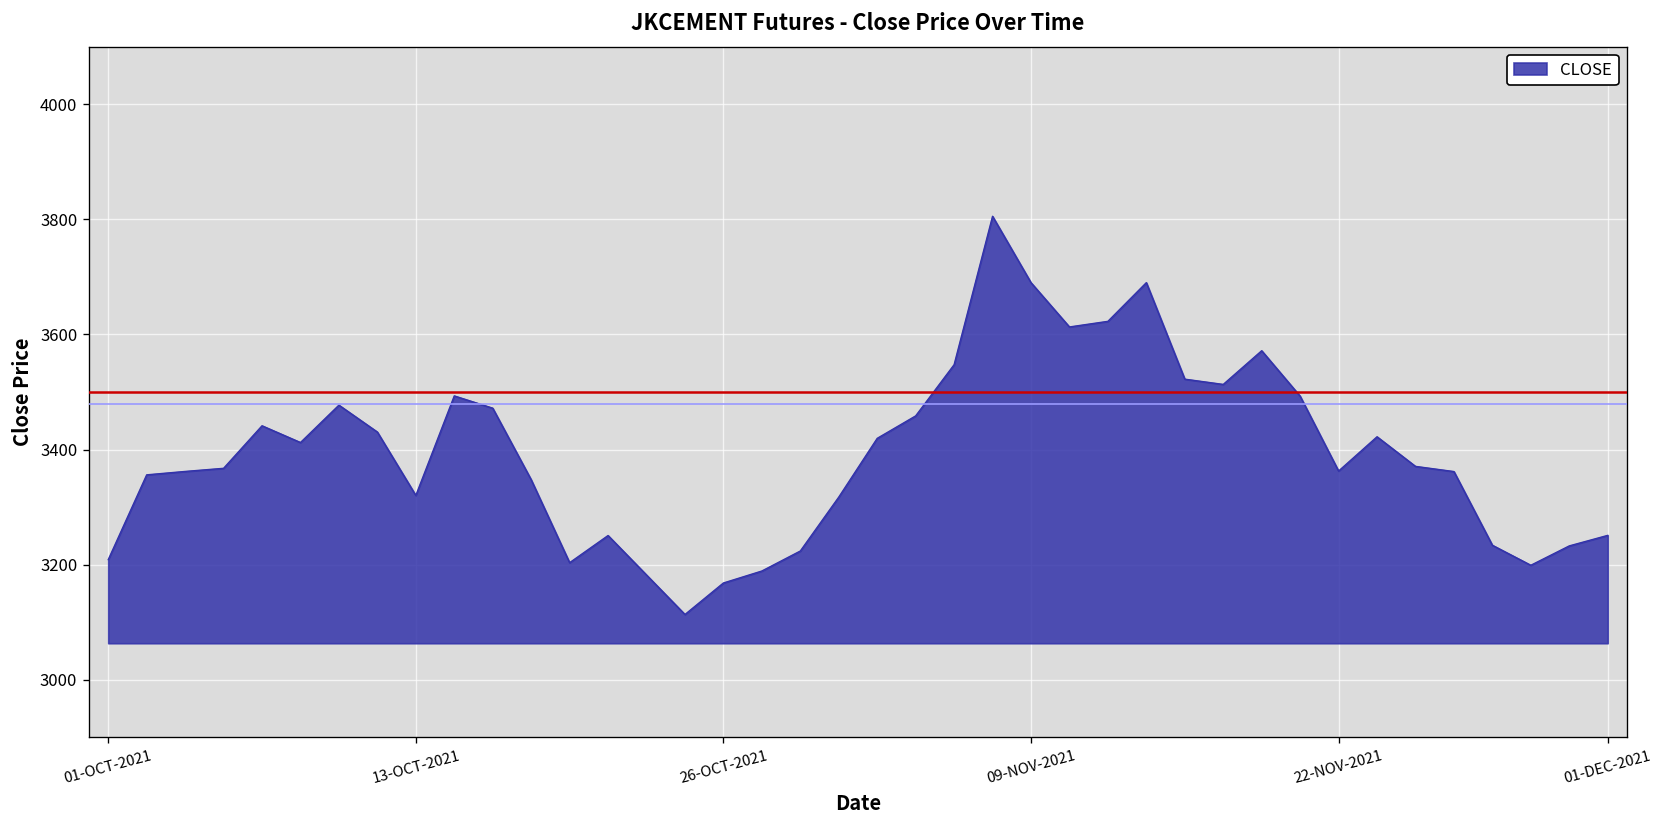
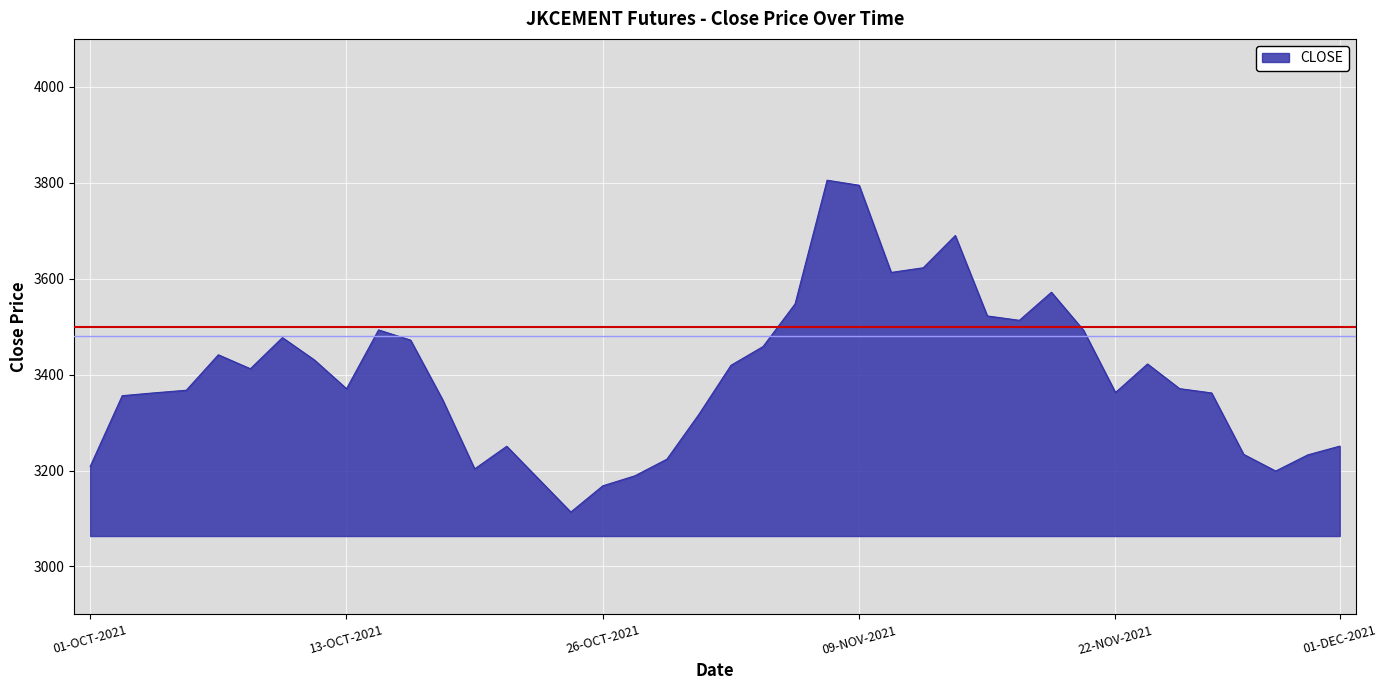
  {
    "01-OCT-2021": 3210,
-   "13-OCT-2021": 3320,
+   "13-OCT-2021": 3370,
    "26-OCT-2021": 3170,
-   "09-NOV-2021": 3690,
+   "09-NOV-2021": 3790,
    "22-NOV-2021": 3360,
    "01-DEC-2021": 3250
  }
